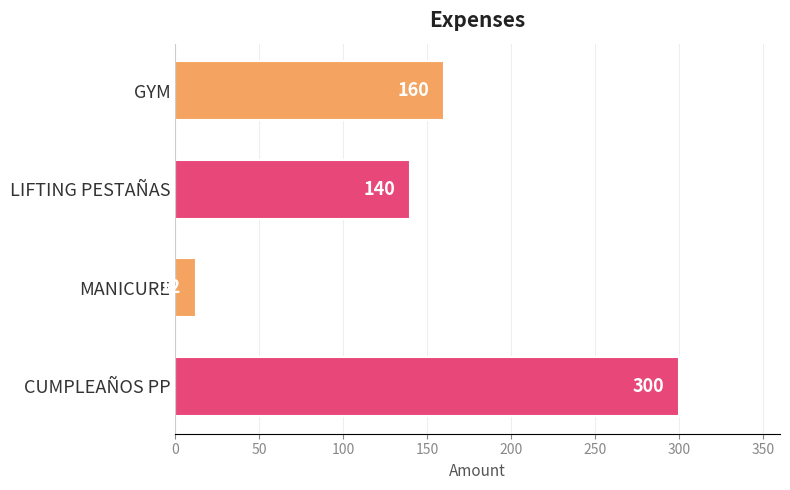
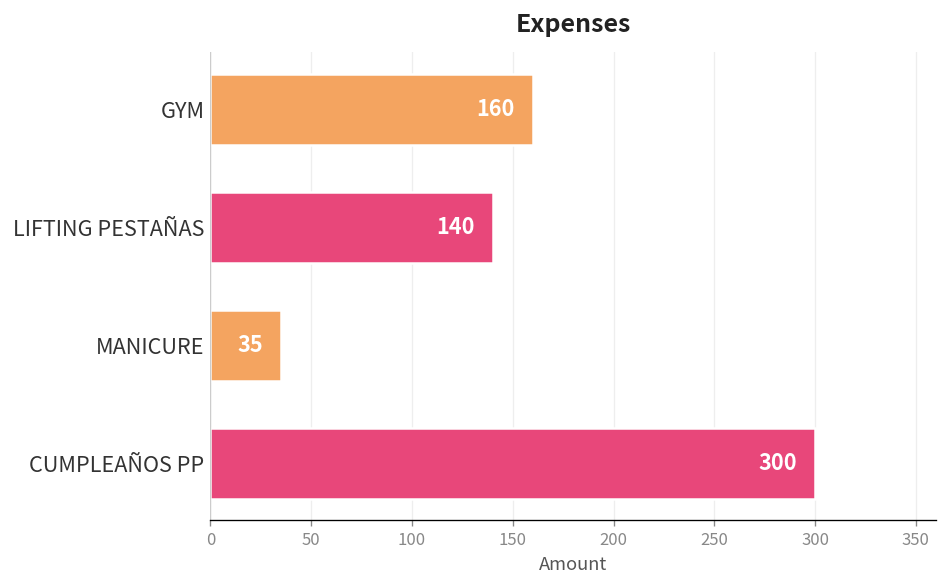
  {
-   "MANICURE": 12
+   "MANICURE": 35
  }
